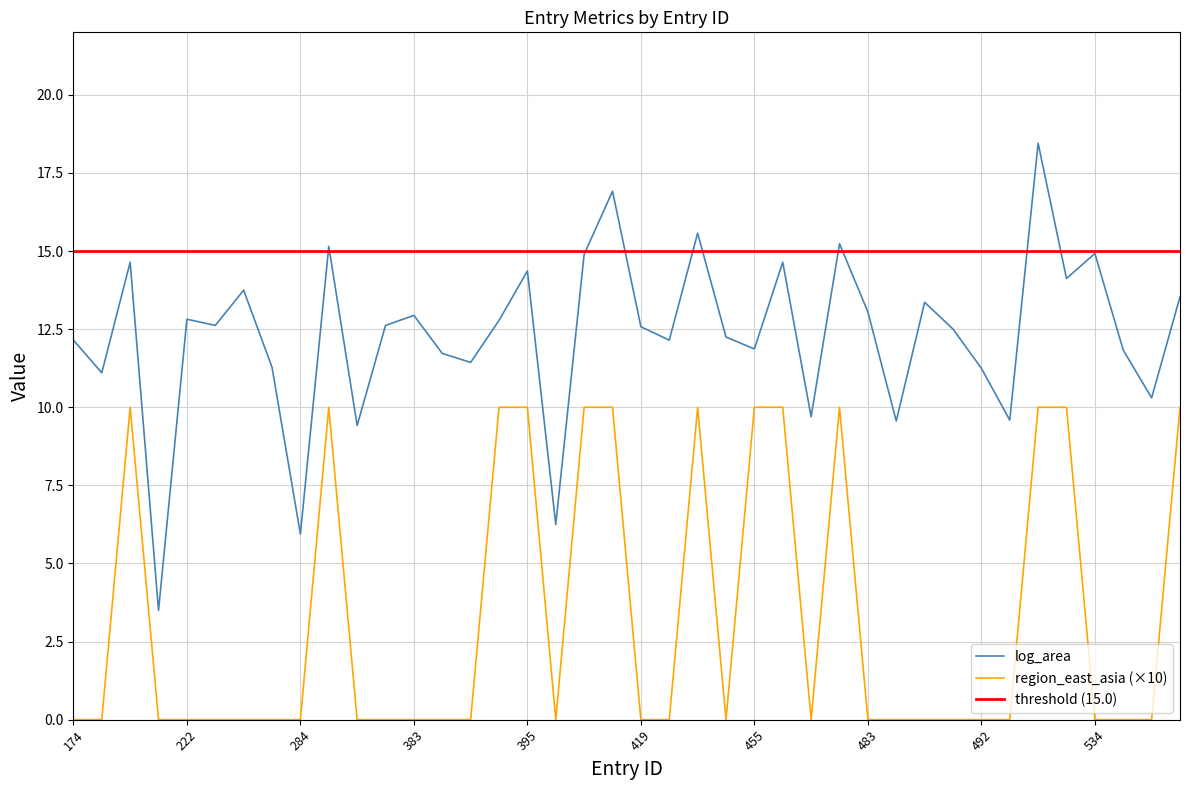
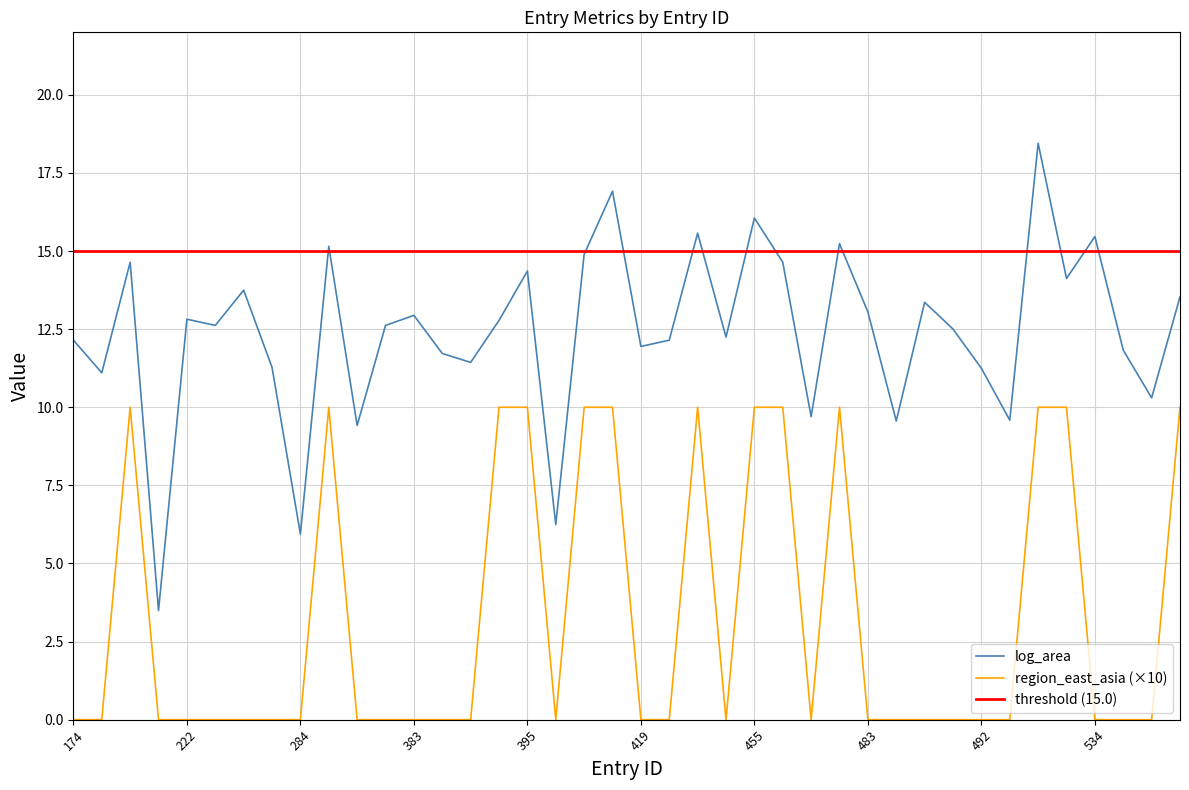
  {
    "log_area": {
      "174": 12.1,
      "222": 12.8,
      "284": 5.9,
      "383": 12.9,
      "395": 14.4,
-     "419": 12.6,
-     "455": 11.9,
+     "419": 11.9,
+     "455": 16.1,
      "483": 13.1,
      "492": 11.2,
-     "534": 14.9
+     "534": 15.5
    },
    "region_east_asia (×10)": {
      "174": 0.0,
      "222": 0.0,
      "284": 0.0,
      "383": 0.0,
      "395": 10.0,
      "419": 0.0,
      "455": 10.0,
      "483": 0.0,
      "492": 0.0,
      "534": 0.0
    }
  }
